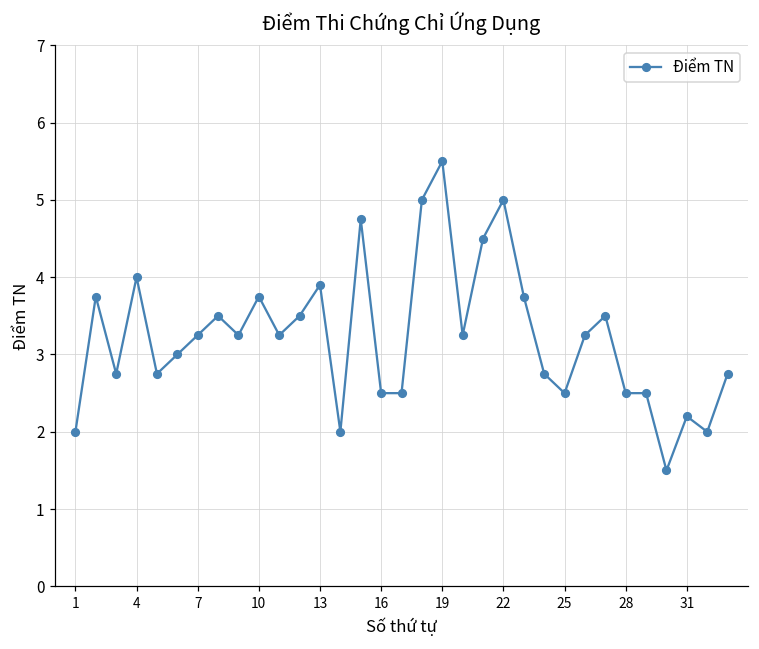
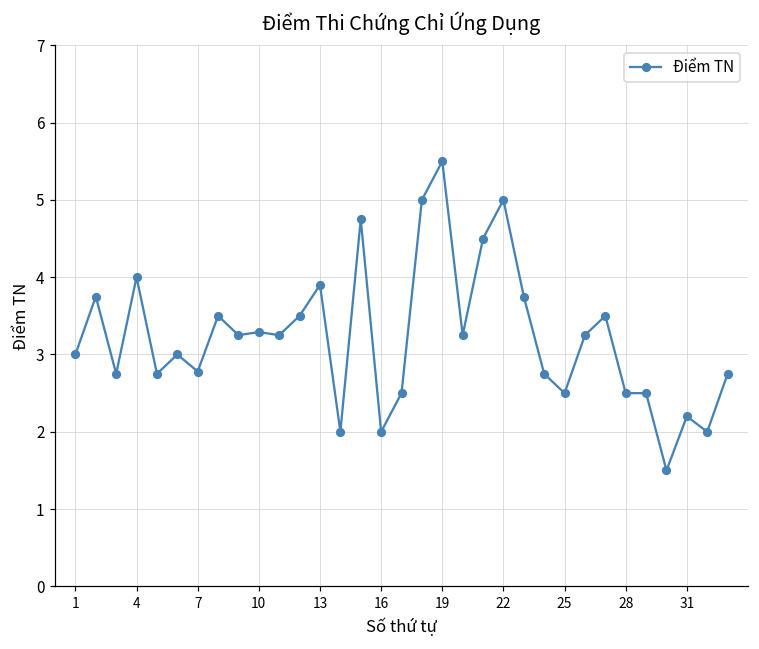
  {
-   "1": 2,
+   "1": 3,
    "4": 4.0,
-   "7": 3.3,
-   "10": 3.8,
+   "7": 2.8,
+   "10": 3.3,
    "13": 3.9,
-   "16": 2.5,
+   "16": 2.0,
    "19": 5.5,
    "22": 5.0,
    "25": 2.5,
    "28": 2.5,
    "31": 2.2
  }
